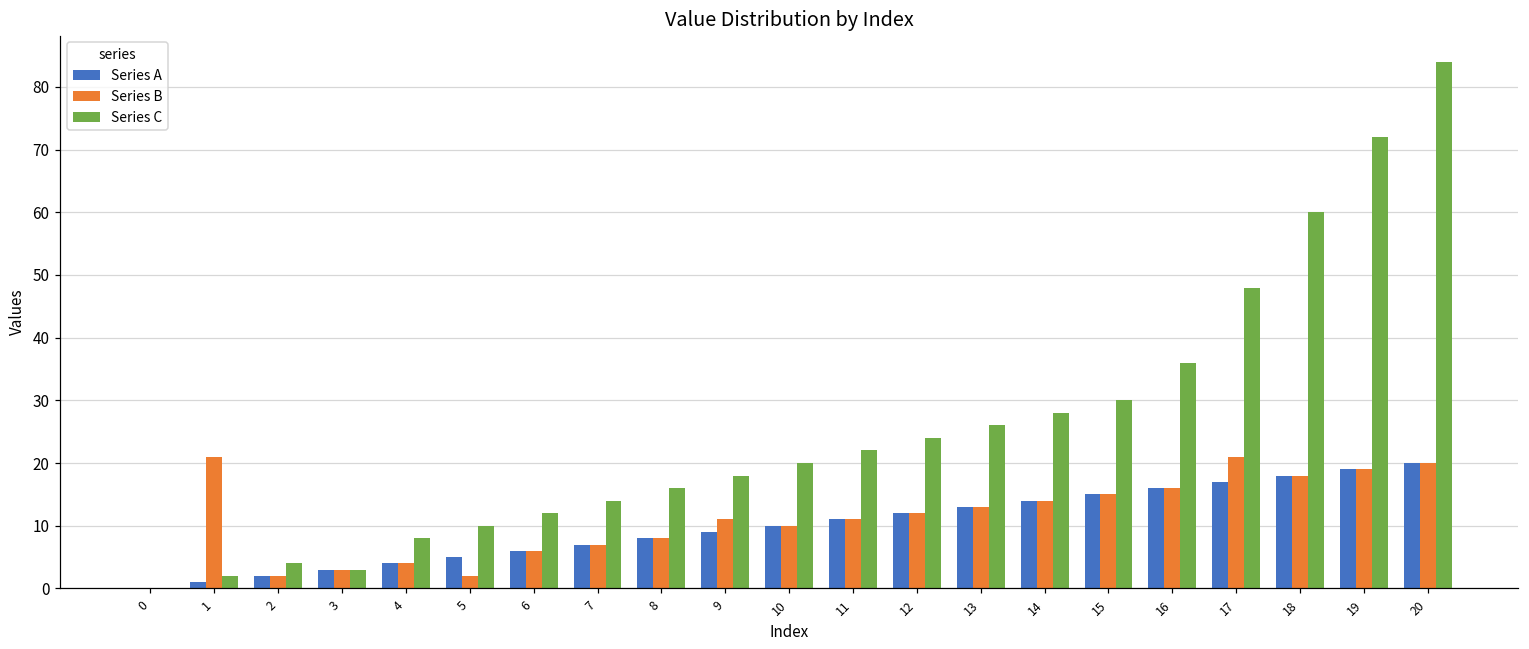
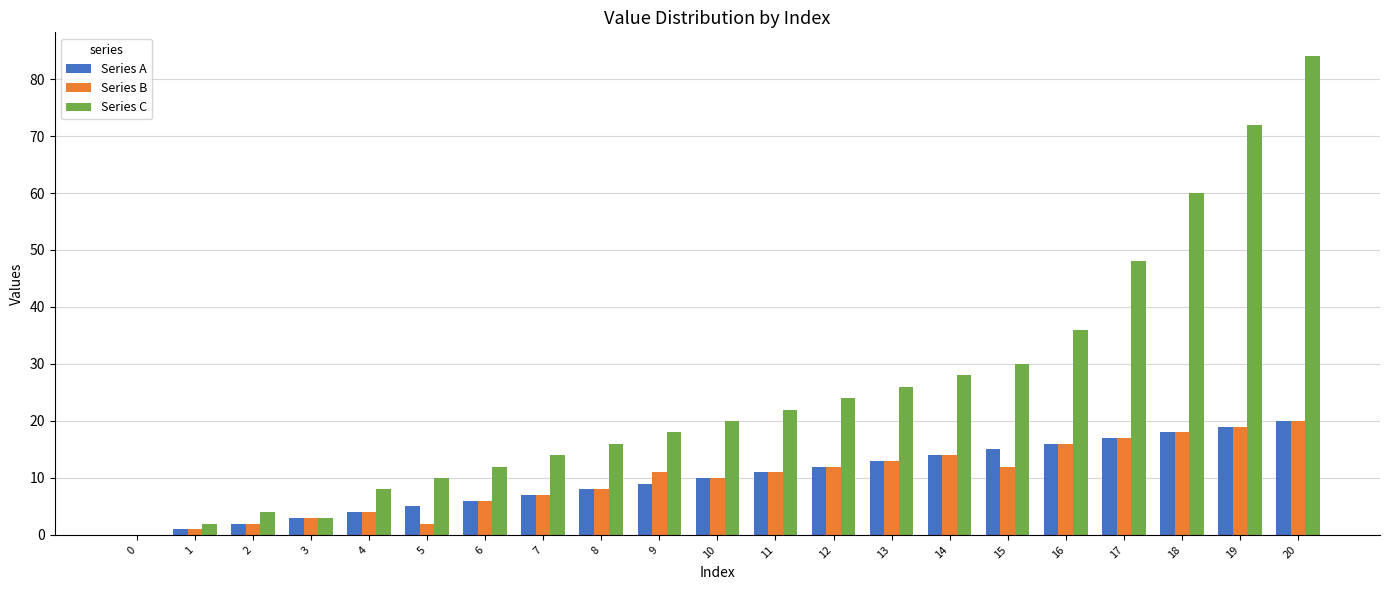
  {
    "Series A": {
      "0": 0,
      "1": 1,
      "2": 2,
      "3": 3,
      "4": 4,
      "5": 5,
      "6": 6,
      "7": 7,
      "8": 8,
      "9": 9,
      "10": 10,
      "11": 11,
      "12": 12,
      "13": 13,
      "14": 14,
      "15": 15,
      "16": 16,
      "17": 17,
      "18": 18,
      "19": 19,
      "20": 20
    },
    "Series B": {
      "0": 0,
-     "1": 21,
+     "1": 1,
      "2": 2,
      "3": 3,
      "4": 4,
      "5": 2,
      "6": 6,
      "7": 7,
      "8": 8,
      "9": 11,
      "10": 10,
      "11": 11,
      "12": 12,
      "13": 13,
      "14": 14,
-     "15": 15,
+     "15": 12,
      "16": 16,
-     "17": 21,
+     "17": 17,
      "18": 18,
      "19": 19,
      "20": 20
    },
    "Series C": {
      "0": 0,
      "1": 2,
      "2": 4,
      "3": 3,
      "4": 8,
      "5": 10,
      "6": 12,
      "7": 14,
      "8": 16,
      "9": 18,
      "10": 20,
      "11": 22,
      "12": 24,
      "13": 26,
      "14": 28,
      "15": 30,
      "16": 36,
      "17": 48,
      "18": 60,
      "19": 72,
      "20": 84
    }
  }
